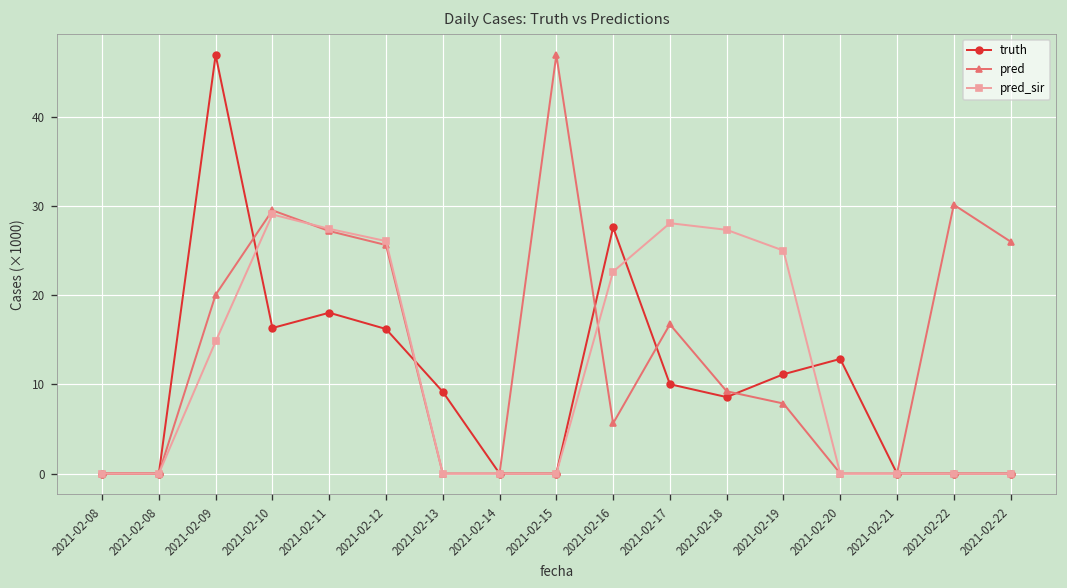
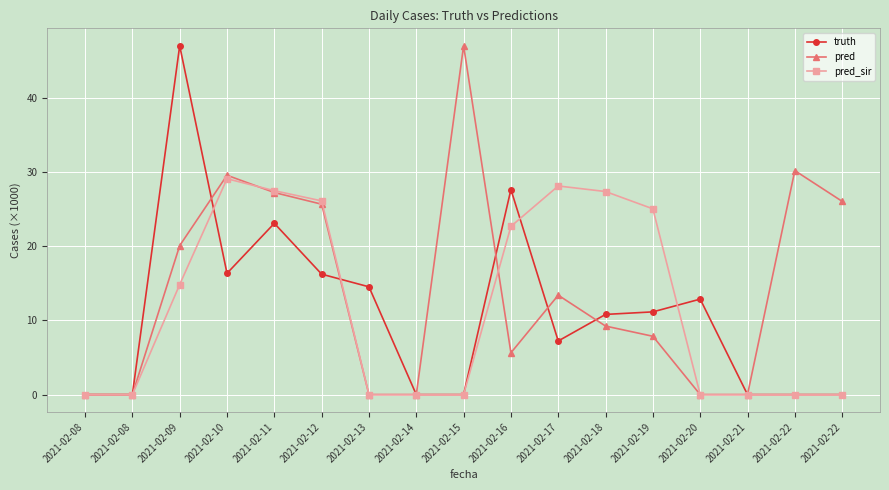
  {
    "truth": {
      "2021-02-09": 47,
      "2021-02-10": 16,
-     "2021-02-11": 18,
+     "2021-02-11": 23,
      "2021-02-12": 16,
-     "2021-02-13": 9,
+     "2021-02-13": 15,
      "2021-02-16": 28,
-     "2021-02-17": 10,
-     "2021-02-18": 9,
+     "2021-02-17": 7,
+     "2021-02-18": 11,
      "2021-02-19": 11,
      "2021-02-20": 13
    },
    "pred": {
      "2021-02-09": 20,
      "2021-02-10": 30,
      "2021-02-12": 26,
      "2021-02-15": 47,
      "2021-02-16": 6,
-     "2021-02-17": 17,
+     "2021-02-17": 13,
      "2021-02-18": 9,
      "2021-02-19": 8
    },
    "pred_sir": {
      "2021-02-09": 15,
      "2021-02-10": 29,
      "2021-02-12": 26,
      "2021-02-16": 23,
      "2021-02-17": 28,
      "2021-02-18": 27,
      "2021-02-19": 25
    }
  }
